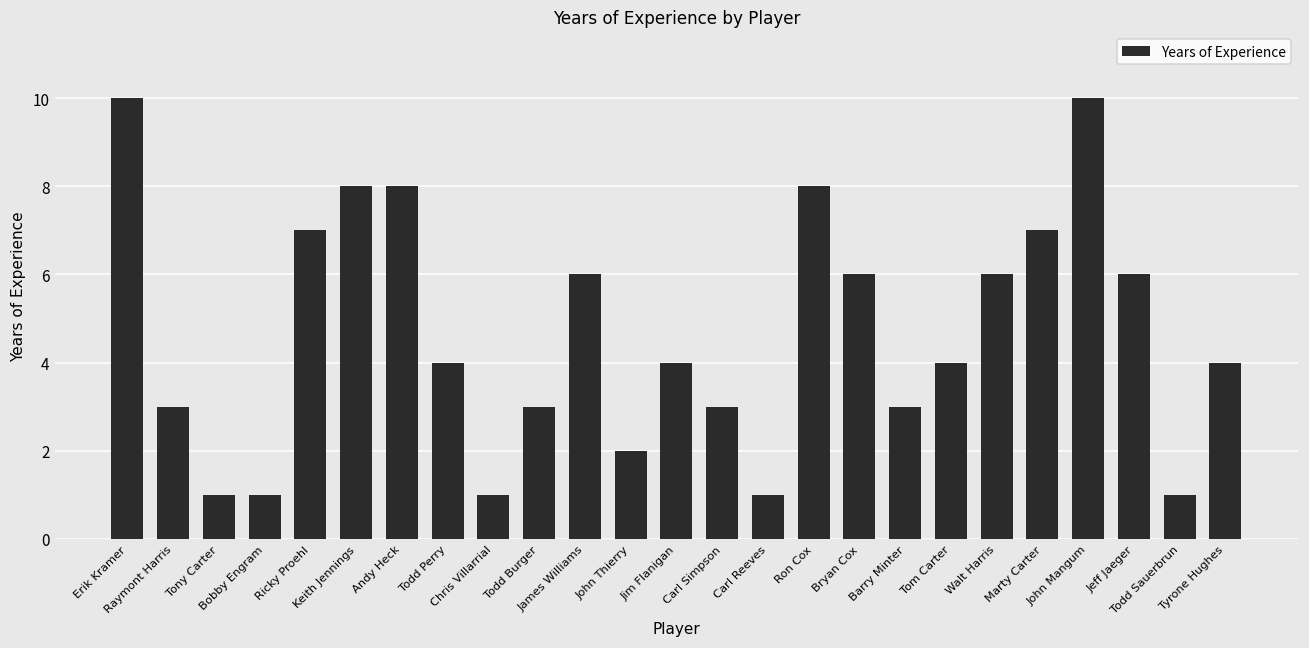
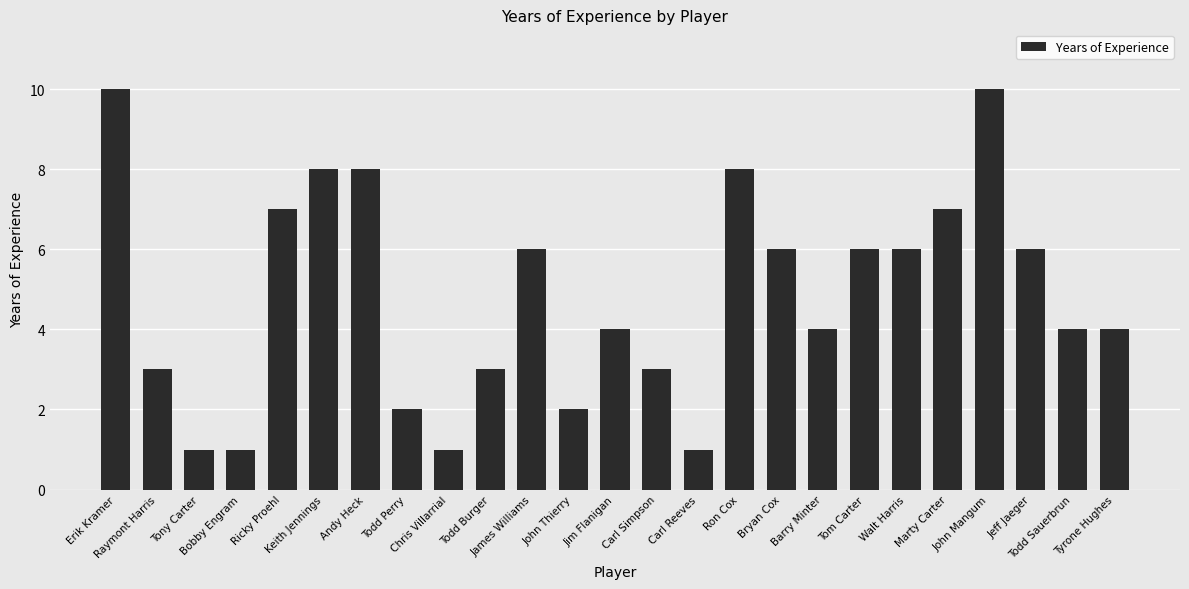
  {
    "Erik Kramer": 10,
    "Raymont Harris": 3,
    "Tony Carter": 1,
    "Bobby Engram": 1,
    "Ricky Proehl": 7,
    "Keith Jennings": 8,
    "Andy Heck": 8,
-   "Todd Perry": 4,
+   "Todd Perry": 2,
    "Chris Villarrial": 1,
    "Todd Burger": 3,
    "James Williams": 6,
    "John Thierry": 2,
    "Jim Flanigan": 4,
    "Carl Simpson": 3,
    "Carl Reeves": 1,
    "Ron Cox": 8,
    "Bryan Cox": 6,
-   "Barry Minter": 3,
-   "Tom Carter": 4,
+   "Barry Minter": 4,
+   "Tom Carter": 6,
    "Walt Harris": 6,
    "Marty Carter": 7,
    "John Mangum": 10,
    "Jeff Jaeger": 6,
-   "Todd Sauerbrun": 1,
+   "Todd Sauerbrun": 4,
    "Tyrone Hughes": 4
  }
